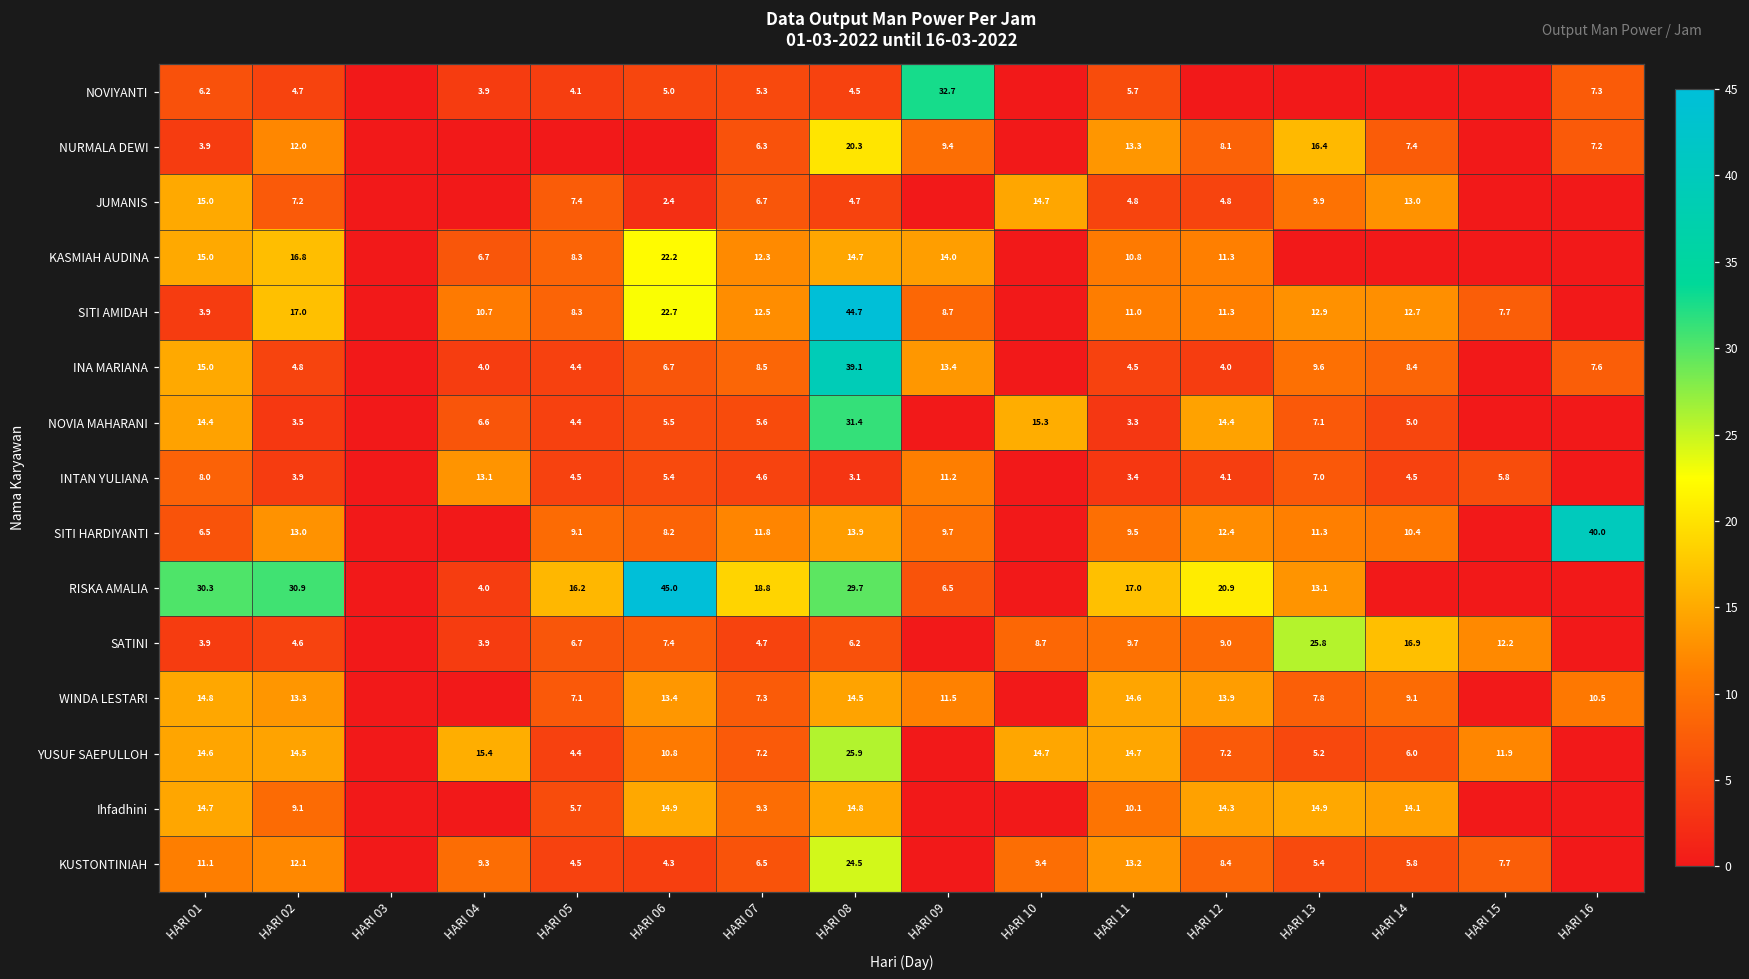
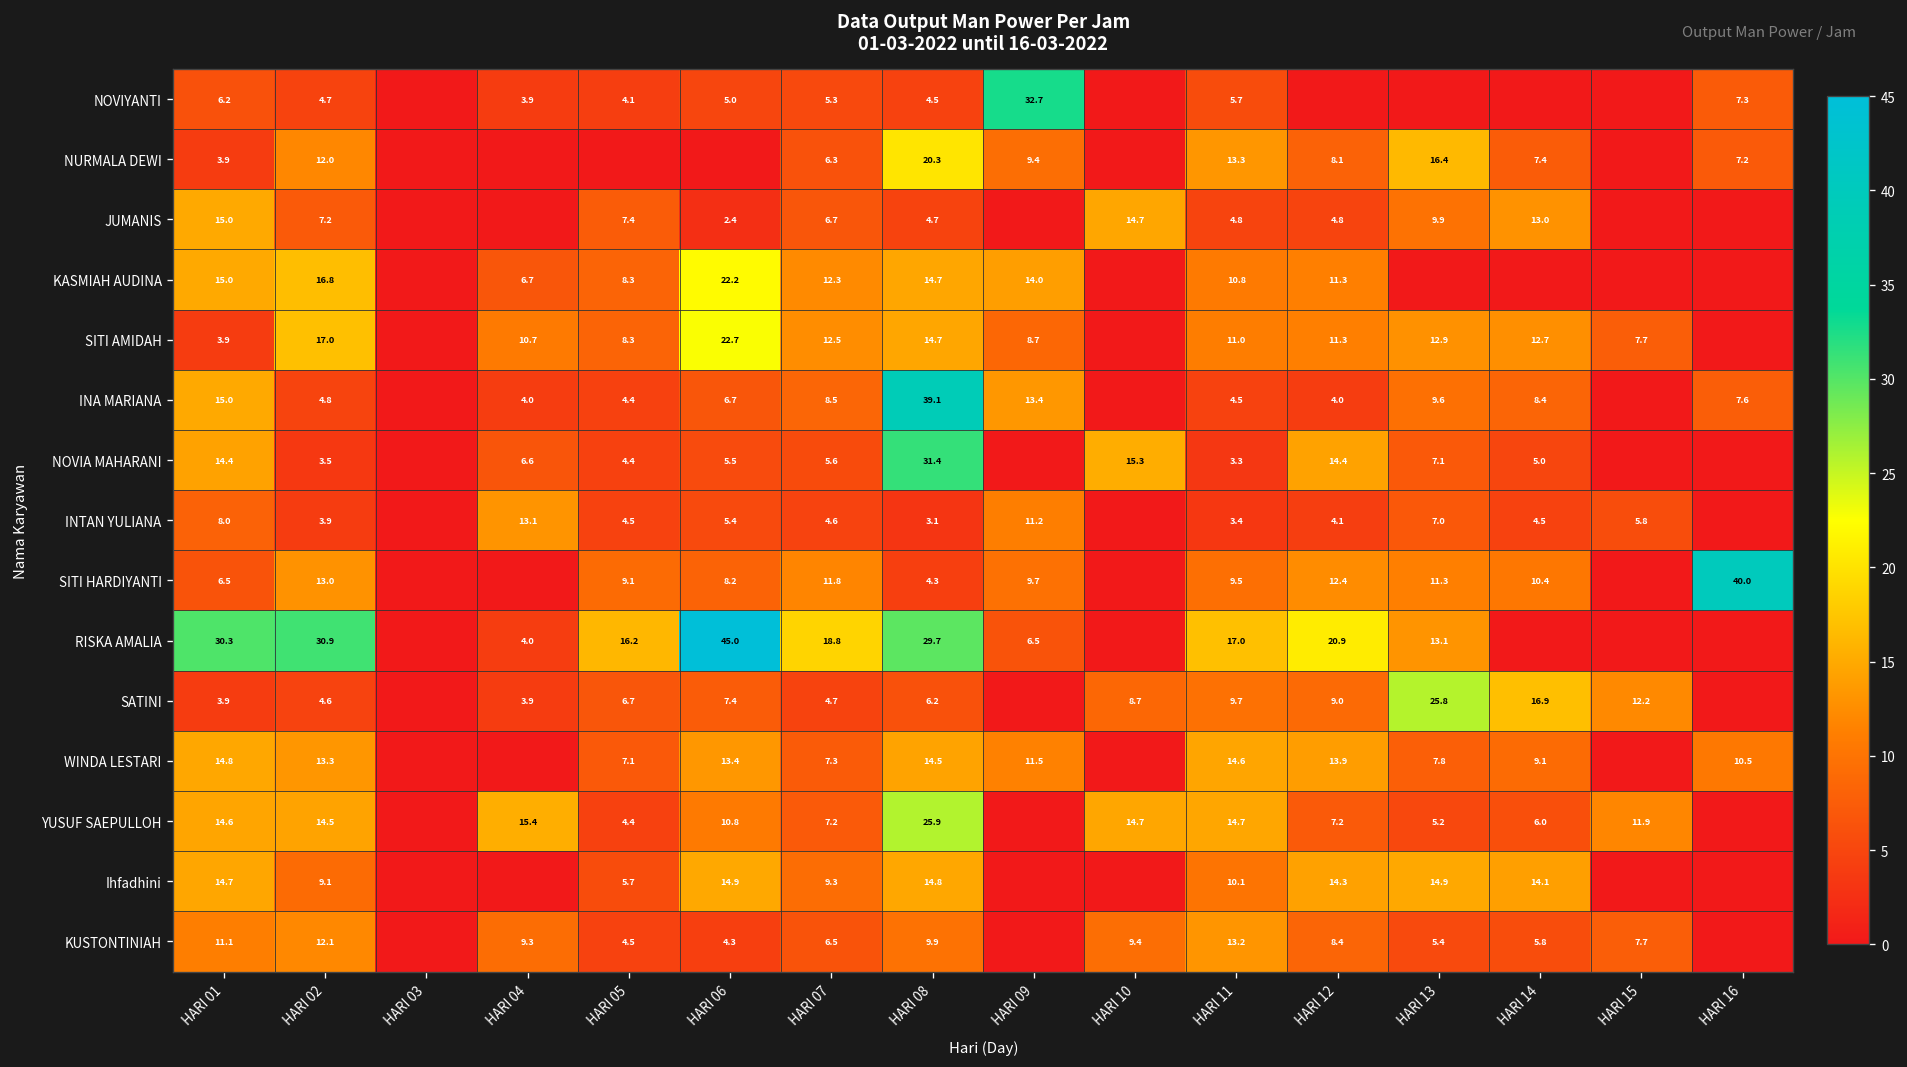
  {
    "NOVIYANTI": {
      "HARI 01": 6.2,
      "HARI 02": 4.7,
      "HARI 04": 3.9,
      "HARI 05": 4.1,
      "HARI 06": 5.0,
      "HARI 07": 5.3,
      "HARI 08": 4.5,
      "HARI 09": 32.7,
      "HARI 11": 5.7,
      "HARI 16": 7.3
    },
    "NURMALA DEWI": {
      "HARI 01": 3.9,
      "HARI 02": 12.0,
      "HARI 07": 6.3,
      "HARI 08": 20.3,
      "HARI 09": 9.4,
      "HARI 11": 13.3,
      "HARI 12": 8.1,
      "HARI 13": 16.4,
      "HARI 14": 7.4,
      "HARI 16": 7.2
    },
    "JUMANIS": {
      "HARI 01": 15.0,
      "HARI 02": 7.2,
      "HARI 05": 7.4,
      "HARI 06": 2.4,
      "HARI 07": 6.7,
      "HARI 08": 4.7,
      "HARI 10": 14.7,
      "HARI 11": 4.8,
      "HARI 12": 4.8,
      "HARI 13": 9.9,
      "HARI 14": 13.0
    },
    "KASMIAH AUDINA": {
      "HARI 01": 15.0,
      "HARI 02": 16.8,
      "HARI 04": 6.7,
      "HARI 05": 8.3,
      "HARI 06": 22.2,
      "HARI 07": 12.3,
      "HARI 08": 14.7,
      "HARI 09": 14.0,
      "HARI 11": 10.8,
      "HARI 12": 11.3
    },
    "SITI AMIDAH": {
      "HARI 01": 3.9,
      "HARI 02": 17.0,
      "HARI 04": 10.7,
      "HARI 05": 8.3,
      "HARI 06": 22.7,
      "HARI 07": 12.5,
-     "HARI 08": 44.7,
+     "HARI 08": 14.7,
      "HARI 09": 8.7,
      "HARI 11": 11.0,
      "HARI 12": 11.3,
      "HARI 13": 12.9,
      "HARI 14": 12.7,
      "HARI 15": 7.7
    },
    "INA MARIANA": {
      "HARI 01": 15.0,
      "HARI 02": 4.8,
      "HARI 04": 4.0,
      "HARI 05": 4.4,
      "HARI 06": 6.7,
      "HARI 07": 8.5,
      "HARI 08": 39.1,
      "HARI 09": 13.4,
      "HARI 11": 4.5,
      "HARI 12": 4.0,
      "HARI 13": 9.6,
      "HARI 14": 8.4,
      "HARI 16": 7.6
    },
    "NOVIA MAHARANI": {
      "HARI 01": 14.4,
      "HARI 02": 3.5,
      "HARI 04": 6.6,
      "HARI 05": 4.4,
      "HARI 06": 5.5,
      "HARI 07": 5.6,
      "HARI 08": 31.4,
      "HARI 10": 15.3,
      "HARI 11": 3.3,
      "HARI 12": 14.4,
      "HARI 13": 7.1,
      "HARI 14": 5.0
    },
    "INTAN YULIANA": {
      "HARI 01": 8.0,
      "HARI 02": 3.9,
      "HARI 04": 13.1,
      "HARI 05": 4.5,
      "HARI 06": 5.4,
      "HARI 07": 4.6,
      "HARI 08": 3.1,
      "HARI 09": 11.2,
      "HARI 11": 3.4,
      "HARI 12": 4.1,
      "HARI 13": 7.0,
      "HARI 14": 4.5,
      "HARI 15": 5.8
    },
    "SITI HARDIYANTI": {
      "HARI 01": 6.5,
      "HARI 02": 13.0,
      "HARI 05": 9.1,
      "HARI 06": 8.2,
      "HARI 07": 11.8,
-     "HARI 08": 13.9,
+     "HARI 08": 4.3,
      "HARI 09": 9.7,
      "HARI 11": 9.5,
      "HARI 12": 12.4,
      "HARI 13": 11.3,
      "HARI 14": 10.4,
      "HARI 16": 40.0
    },
    "RISKA AMALIA": {
      "HARI 01": 30.3,
      "HARI 02": 30.9,
      "HARI 04": 4.0,
      "HARI 05": 16.2,
      "HARI 06": 45.0,
      "HARI 07": 18.8,
      "HARI 08": 29.7,
      "HARI 09": 6.5,
      "HARI 11": 17.0,
      "HARI 12": 20.9,
      "HARI 13": 13.1
    },
    "SATINI": {
      "HARI 01": 3.9,
      "HARI 02": 4.6,
      "HARI 04": 3.9,
      "HARI 05": 6.7,
      "HARI 06": 7.4,
      "HARI 07": 4.7,
      "HARI 08": 6.2,
      "HARI 10": 8.7,
      "HARI 11": 9.7,
      "HARI 12": 9.0,
      "HARI 13": 25.8,
      "HARI 14": 16.9,
      "HARI 15": 12.2
    },
    "WINDA LESTARI": {
      "HARI 01": 14.8,
      "HARI 02": 13.3,
      "HARI 05": 7.1,
      "HARI 06": 13.4,
      "HARI 07": 7.3,
      "HARI 08": 14.5,
      "HARI 09": 11.5,
      "HARI 11": 14.6,
      "HARI 12": 13.9,
      "HARI 13": 7.8,
      "HARI 14": 9.1,
      "HARI 16": 10.5
    },
    "YUSUF SAEPULLOH": {
      "HARI 01": 14.6,
      "HARI 02": 14.5,
      "HARI 04": 15.4,
      "HARI 05": 4.4,
      "HARI 06": 10.8,
      "HARI 07": 7.2,
      "HARI 08": 25.9,
      "HARI 10": 14.7,
      "HARI 11": 14.7,
      "HARI 12": 7.2,
      "HARI 13": 5.2,
      "HARI 14": 6.0,
      "HARI 15": 11.9
    },
    "Ihfadhini": {
      "HARI 01": 14.7,
      "HARI 02": 9.1,
      "HARI 05": 5.7,
      "HARI 06": 14.9,
      "HARI 07": 9.3,
      "HARI 08": 14.8,
      "HARI 11": 10.1,
      "HARI 12": 14.3,
      "HARI 13": 14.9,
      "HARI 14": 14.1
    },
    "KUSTONTINIAH": {
      "HARI 01": 11.1,
      "HARI 02": 12.1,
      "HARI 04": 9.3,
      "HARI 05": 4.5,
      "HARI 06": 4.3,
      "HARI 07": 6.5,
-     "HARI 08": 24.5,
+     "HARI 08": 9.9,
      "HARI 10": 9.4,
      "HARI 11": 13.2,
      "HARI 12": 8.4,
      "HARI 13": 5.4,
      "HARI 14": 5.8,
      "HARI 15": 7.7
    }
  }
